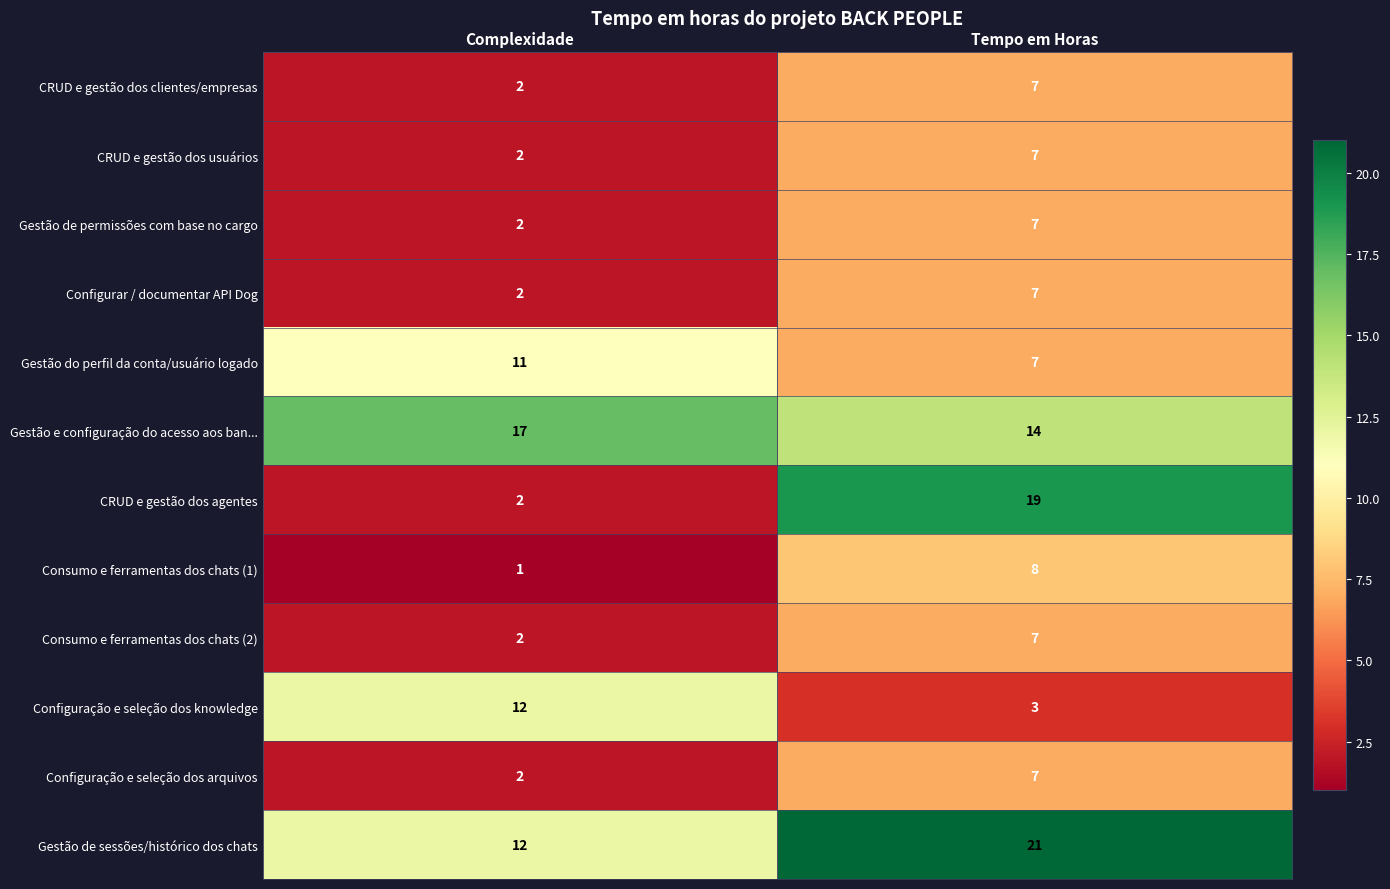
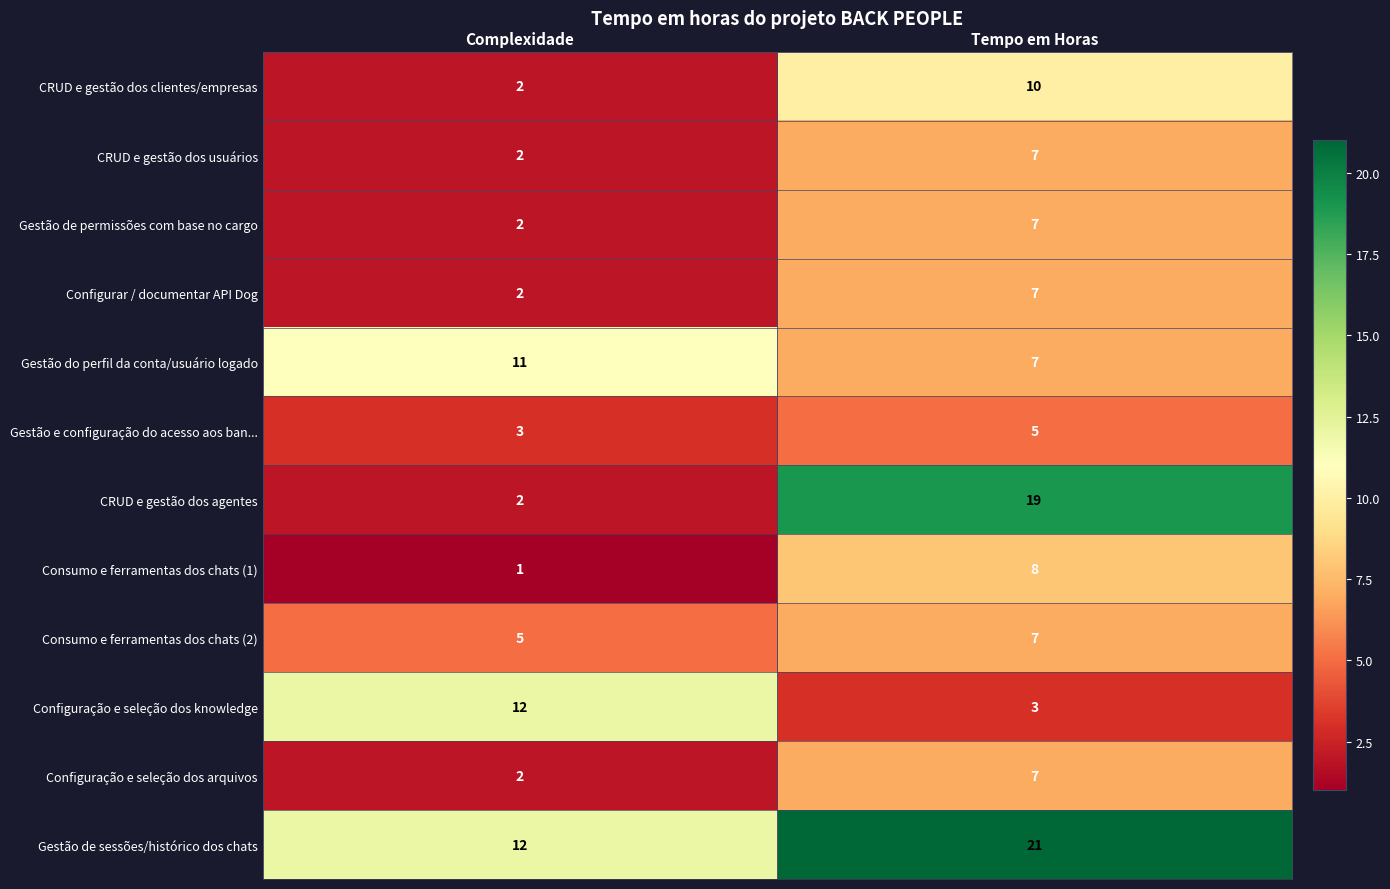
  {
    "CRUD e gestão dos clientes/empresas": {
      "Complexidade": 2,
-     "Tempo em Horas": 7
+     "Tempo em Horas": 10
    },
    "CRUD e gestão dos usuários": {
      "Complexidade": 2,
      "Tempo em Horas": 7
    },
    "Gestão de permissões com base no cargo": {
      "Complexidade": 2,
      "Tempo em Horas": 7
    },
    "Configurar / documentar API Dog": {
      "Complexidade": 2,
      "Tempo em Horas": 7
    },
    "Gestão do perfil da conta/usuário logado": {
      "Complexidade": 11,
      "Tempo em Horas": 7
    },
    "Gestão e configuração do acesso aos ban...": {
-     "Complexidade": 17,
-     "Tempo em Horas": 14
+     "Complexidade": 3,
+     "Tempo em Horas": 5
    },
    "CRUD e gestão dos agentes": {
      "Complexidade": 2,
      "Tempo em Horas": 19
    },
    "Consumo e ferramentas dos chats (1)": {
      "Complexidade": 1,
      "Tempo em Horas": 8
    },
    "Consumo e ferramentas dos chats (2)": {
-     "Complexidade": 2,
+     "Complexidade": 5,
      "Tempo em Horas": 7
    },
    "Configuração e seleção dos knowledge": {
      "Complexidade": 12,
      "Tempo em Horas": 3
    },
    "Configuração e seleção dos arquivos": {
      "Complexidade": 2,
      "Tempo em Horas": 7
    },
    "Gestão de sessões/histórico dos chats": {
      "Complexidade": 12,
      "Tempo em Horas": 21
    }
  }
